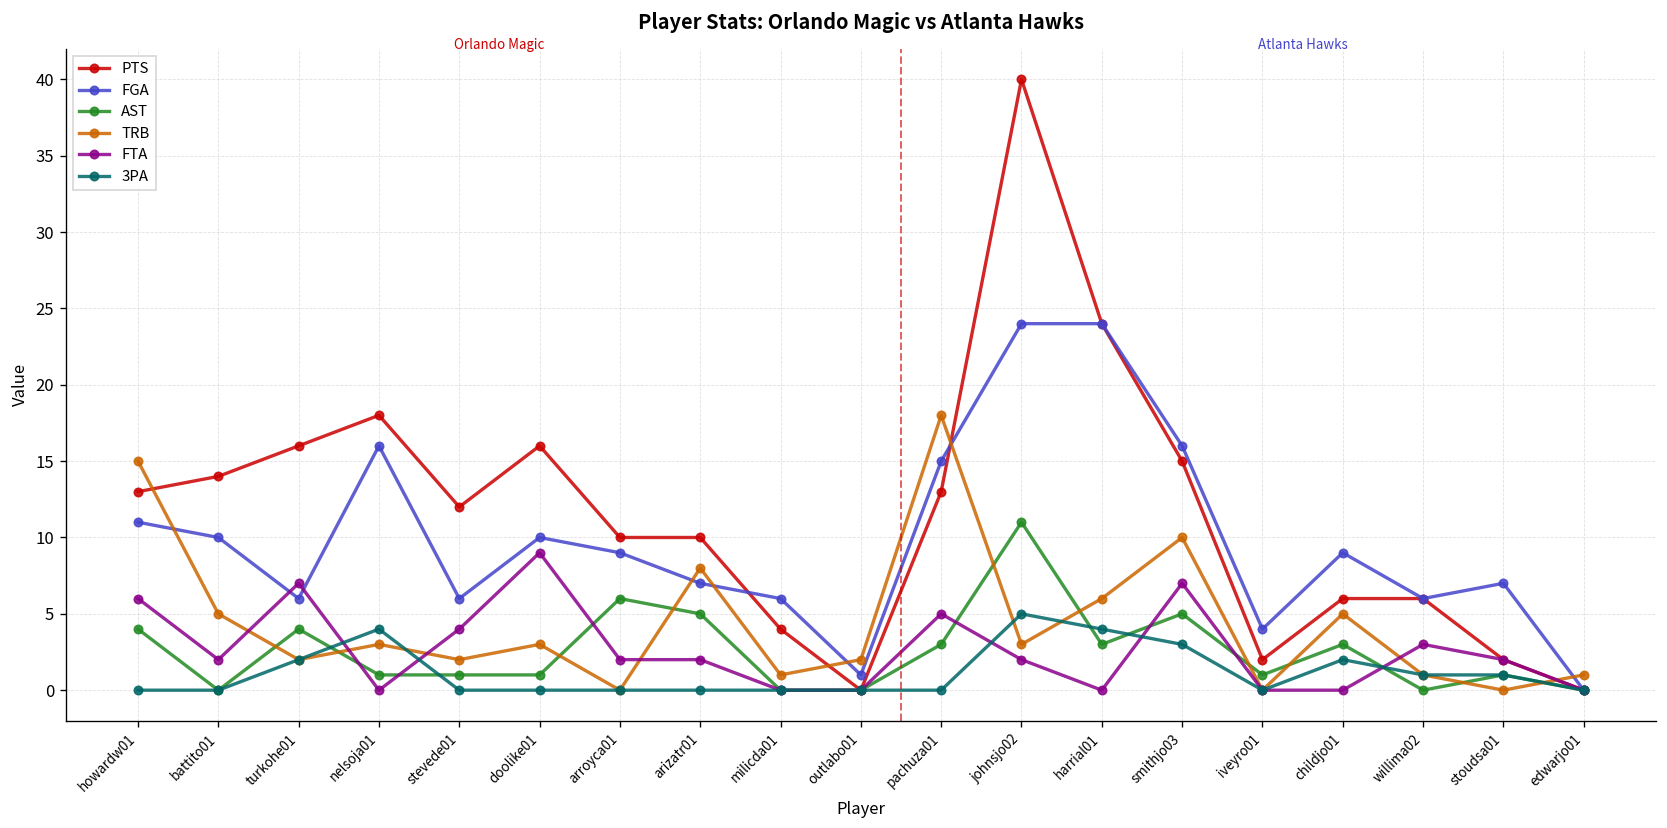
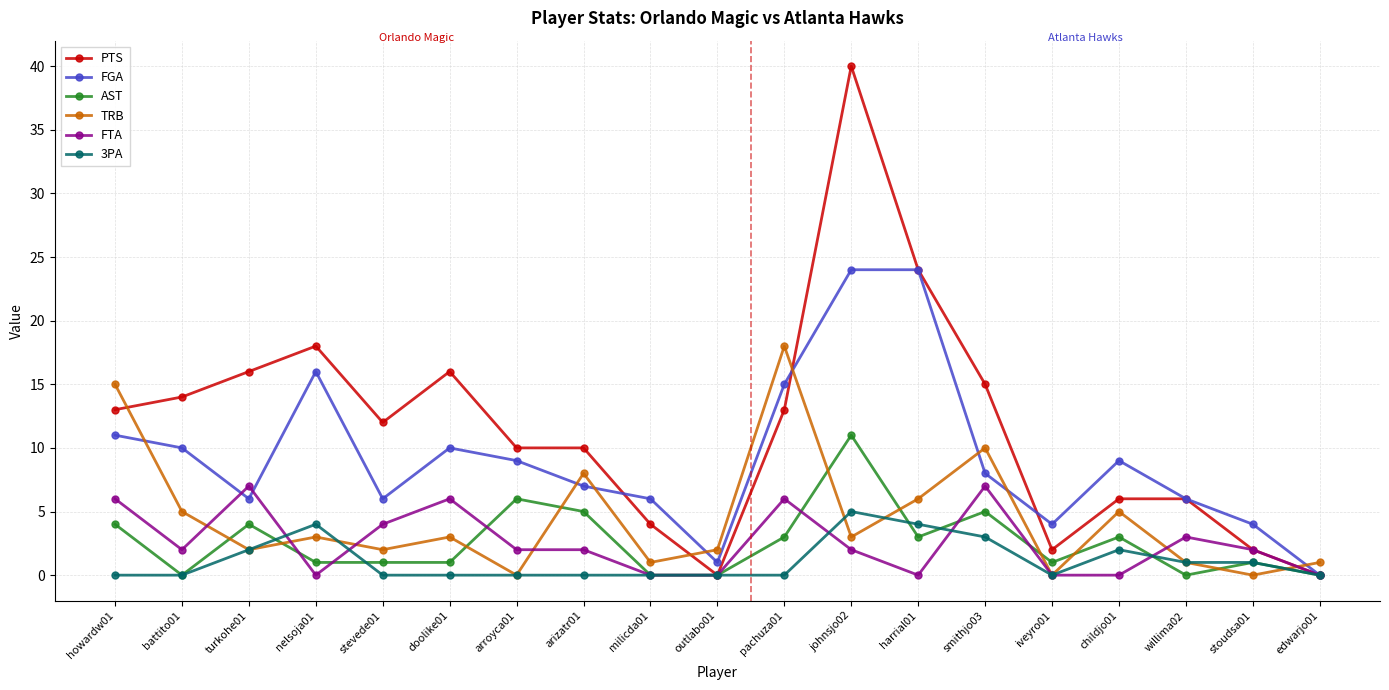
  {
    "PTS": {
      "howardw01": 13,
      "battito01": 14,
      "turkohe01": 16,
      "nelsoja01": 18,
      "stevede01": 12,
      "doolike01": 16,
      "arroyca01": 10,
      "arizatr01": 10,
      "milicda01": 4,
      "pachuza01": 13,
      "johnsjo02": 40,
      "smithjo03": 15,
      "iveyro01": 2,
      "childjo01": 6
    },
    "FGA": {
      "howardw01": 11,
      "battito01": 10,
      "turkohe01": 6,
      "nelsoja01": 16,
      "stevede01": 6,
      "doolike01": 10,
      "arroyca01": 9,
      "arizatr01": 7,
      "milicda01": 6,
      "outlabo01": 1,
      "pachuza01": 15,
      "johnsjo02": 24,
-     "smithjo03": 16,
+     "smithjo03": 8,
      "iveyro01": 4,
      "childjo01": 9,
-     "stoudsa01": 7
+     "stoudsa01": 4
    },
    "AST": {
      "howardw01": 4,
      "turkohe01": 4,
      "nelsoja01": 1,
      "stevede01": 1,
      "doolike01": 1,
      "arroyca01": 6,
      "arizatr01": 5,
      "pachuza01": 3,
      "johnsjo02": 11,
      "harrial01": 3,
      "smithjo03": 5,
      "iveyro01": 1,
      "childjo01": 3,
      "willima02": 0
    },
    "TRB": {
      "howardw01": 15,
      "battito01": 5,
      "nelsoja01": 3,
      "stevede01": 2,
      "doolike01": 3,
      "arizatr01": 8,
      "milicda01": 1,
      "outlabo01": 2,
      "pachuza01": 18,
      "johnsjo02": 3,
      "harrial01": 6,
      "smithjo03": 10,
      "childjo01": 5,
      "stoudsa01": 0,
      "edwarjo01": 1
    },
    "FTA": {
      "howardw01": 6,
      "battito01": 2,
      "turkohe01": 7,
      "nelsoja01": 0,
      "stevede01": 4,
-     "doolike01": 9,
+     "doolike01": 6,
      "arroyca01": 2,
      "arizatr01": 2,
-     "pachuza01": 5,
+     "pachuza01": 6,
      "johnsjo02": 2,
      "harrial01": 0,
      "smithjo03": 7,
      "childjo01": 0,
      "willima02": 3
    },
    "3PA": {
      "howardw01": 0,
      "nelsoja01": 4,
      "stevede01": 0,
      "doolike01": 0,
      "arizatr01": 0,
      "pachuza01": 0,
      "johnsjo02": 5,
      "harrial01": 4,
      "smithjo03": 3,
      "childjo01": 2
    }
  }
